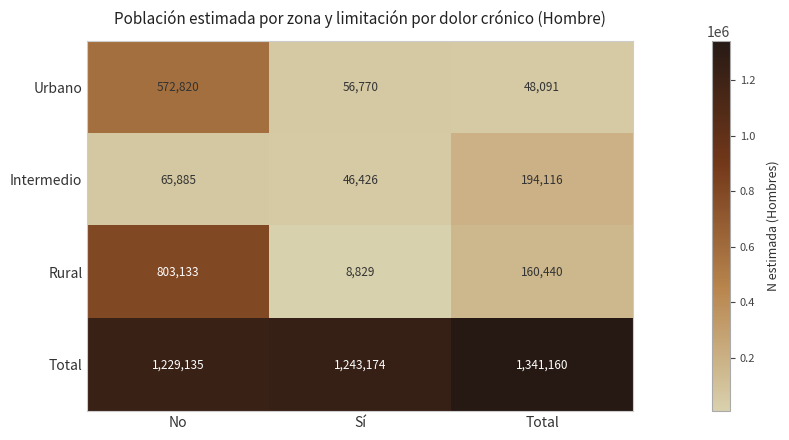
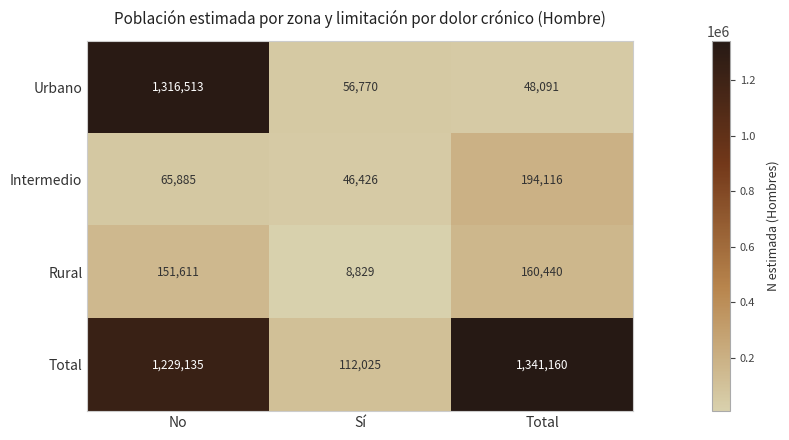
  {
    "Urbano": {
-     "No": "572,820",
+     "No": "1,316,513",
      "Sí": "56,770",
      "Total": "48,091"
    },
    "Intermedio": {
      "No": "65,885",
      "Sí": "46,426",
      "Total": "194,116"
    },
    "Rural": {
-     "No": "803,133",
+     "No": "151,611",
      "Sí": "8,829",
      "Total": "160,440"
    },
    "Total": {
      "No": "1,229,135",
-     "Sí": "1,243,174",
+     "Sí": "112,025",
      "Total": "1,341,160"
    }
  }
